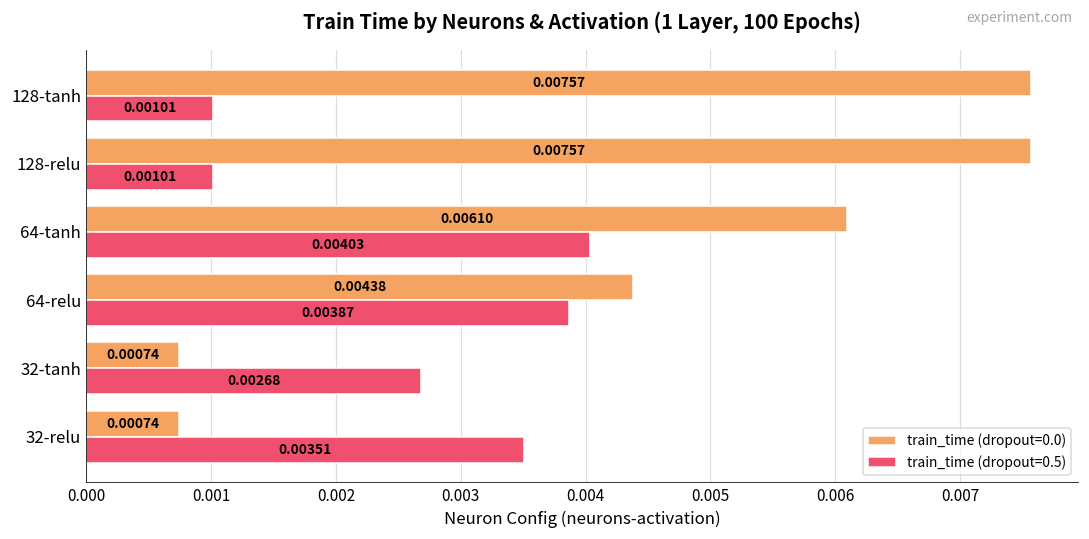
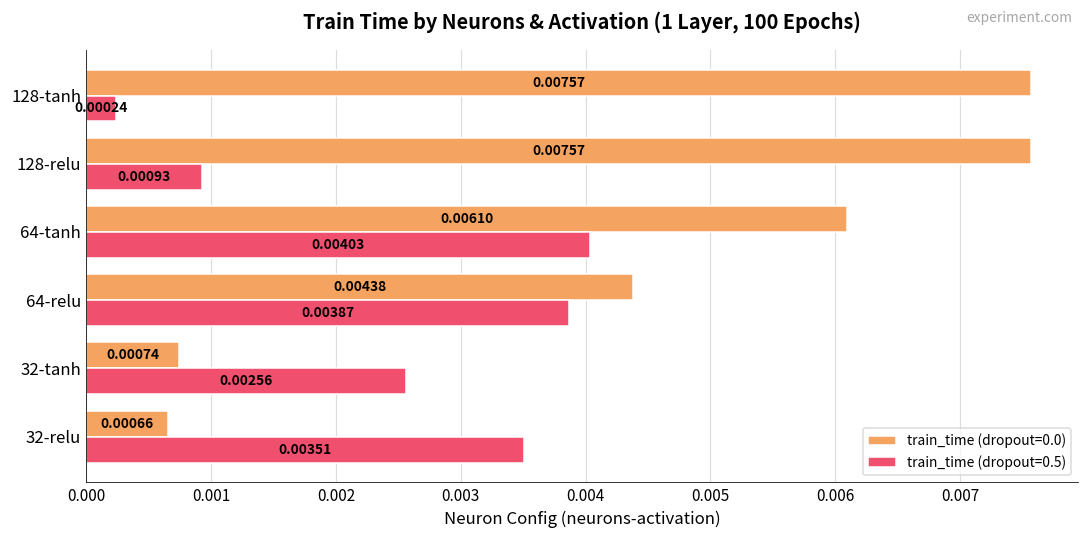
  {
    "train_time (dropout=0.0)": {
      "128-tanh": 0.00757,
      "128-relu": 0.00757,
      "64-tanh": 0.00610,
      "64-relu": 0.00438,
      "32-tanh": 0.00074,
-     "32-relu": 0.00074
+     "32-relu": 0.00066
    },
    "train_time (dropout=0.5)": {
-     "128-tanh": 0.00101,
-     "128-relu": 0.00101,
+     "128-tanh": 0.00024,
+     "128-relu": 0.00093,
      "64-tanh": 0.00403,
      "64-relu": 0.00387,
-     "32-tanh": 0.00268,
+     "32-tanh": 0.00256,
      "32-relu": 0.00351
    }
  }
